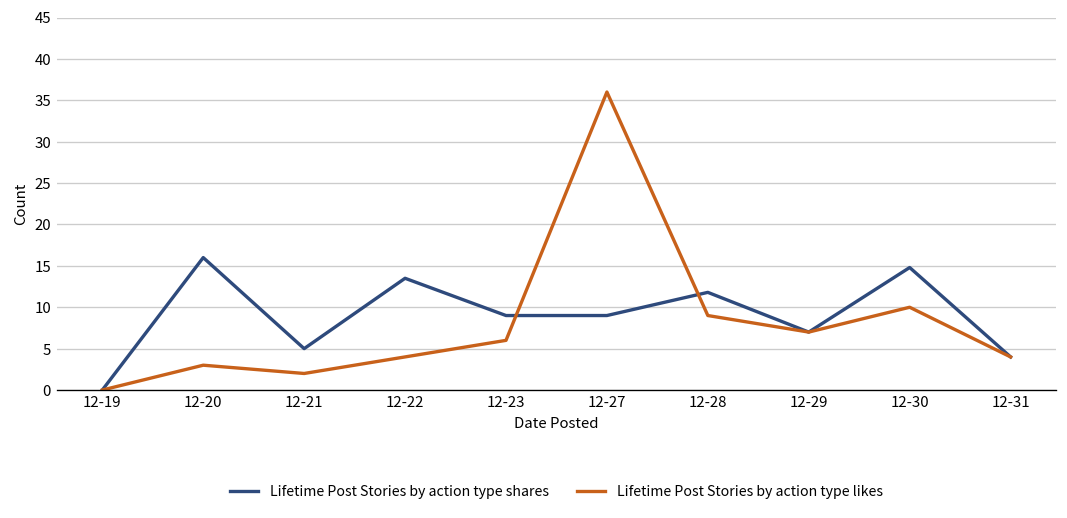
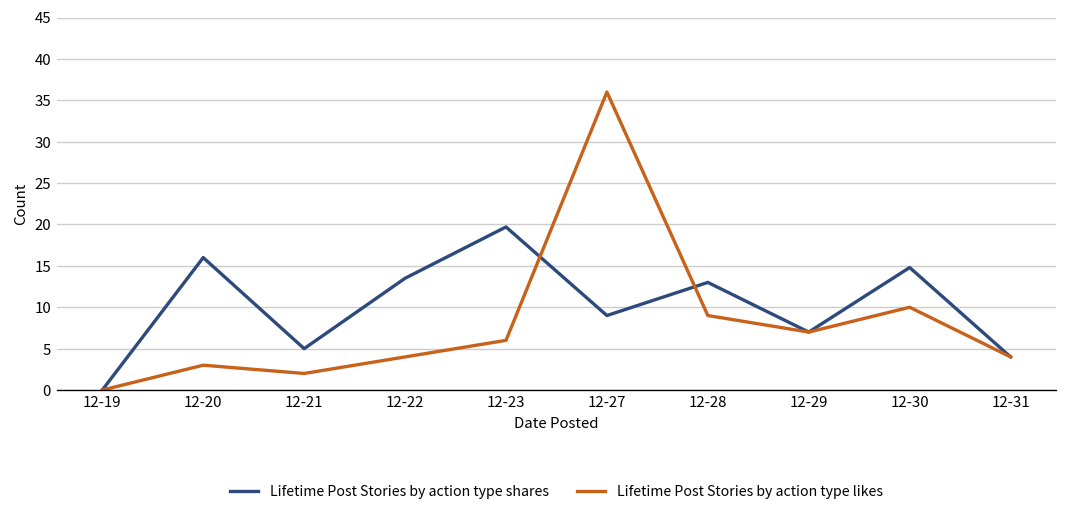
  {
    "Lifetime Post Stories by action type shares": {
      "12-20": 16,
      "12-21": 5,
      "12-22": 14,
-     "12-23": 9,
+     "12-23": 20,
      "12-27": 9,
-     "12-28": 12,
+     "12-28": 13,
      "12-30": 15
    },
    "Lifetime Post Stories by action type likes": {
      "12-20": 3,
      "12-21": 2,
      "12-22": 4,
      "12-23": 6,
      "12-27": 36,
      "12-28": 9,
      "12-30": 10
    }
  }
